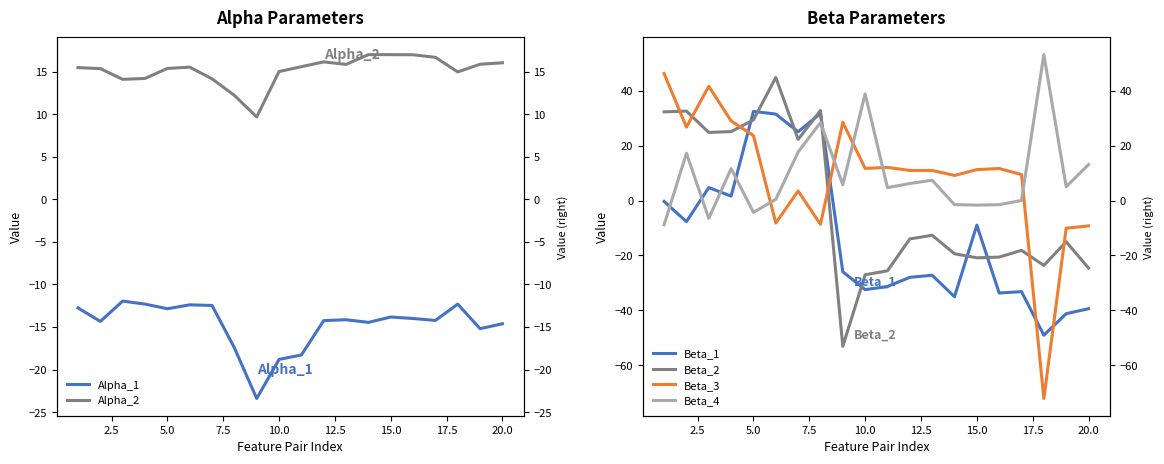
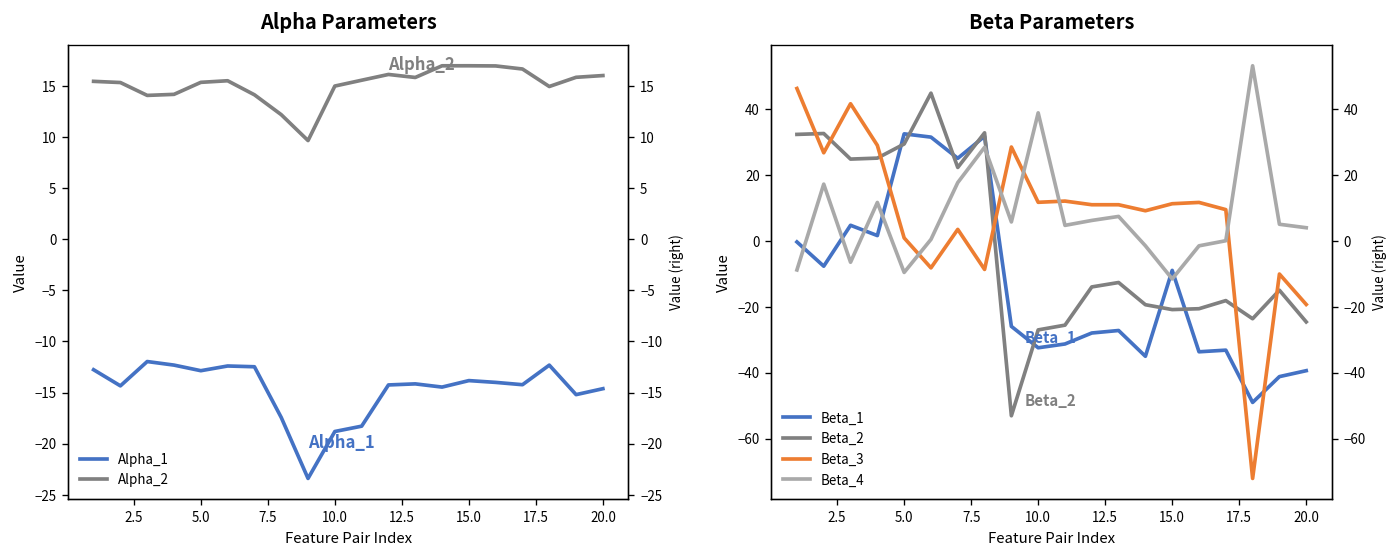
  {
    "Alpha Parameters": {
      "Alpha_1": {
        "5.0": -13,
        "15.0": -14,
        "20.0": -15
      },
      "Alpha_2": {
        "5.0": 15,
        "10.0": 15,
        "15.0": 17,
        "20.0": 16
      }
    },
    "Beta Parameters": {
      "Beta_1": {
        "5.0": 32,
        "10.0": -32,
        "15.0": -9,
        "20.0": -39
      },
      "Beta_2": {
        "5.0": 29,
        "10.0": -27,
        "15.0": -21,
        "20.0": -25
      },
      "Beta_3": {
-       "5.0": 24,
+       "5.0": 1,
        "10.0": 12,
        "15.0": 11,
-       "20.0": -9
+       "20.0": -19
      },
      "Beta_4": {
-       "5.0": -4,
+       "5.0": -10,
        "10.0": 39,
-       "15.0": -2,
-       "20.0": 13
+       "15.0": -12,
+       "20.0": 4
      }
    }
  }
